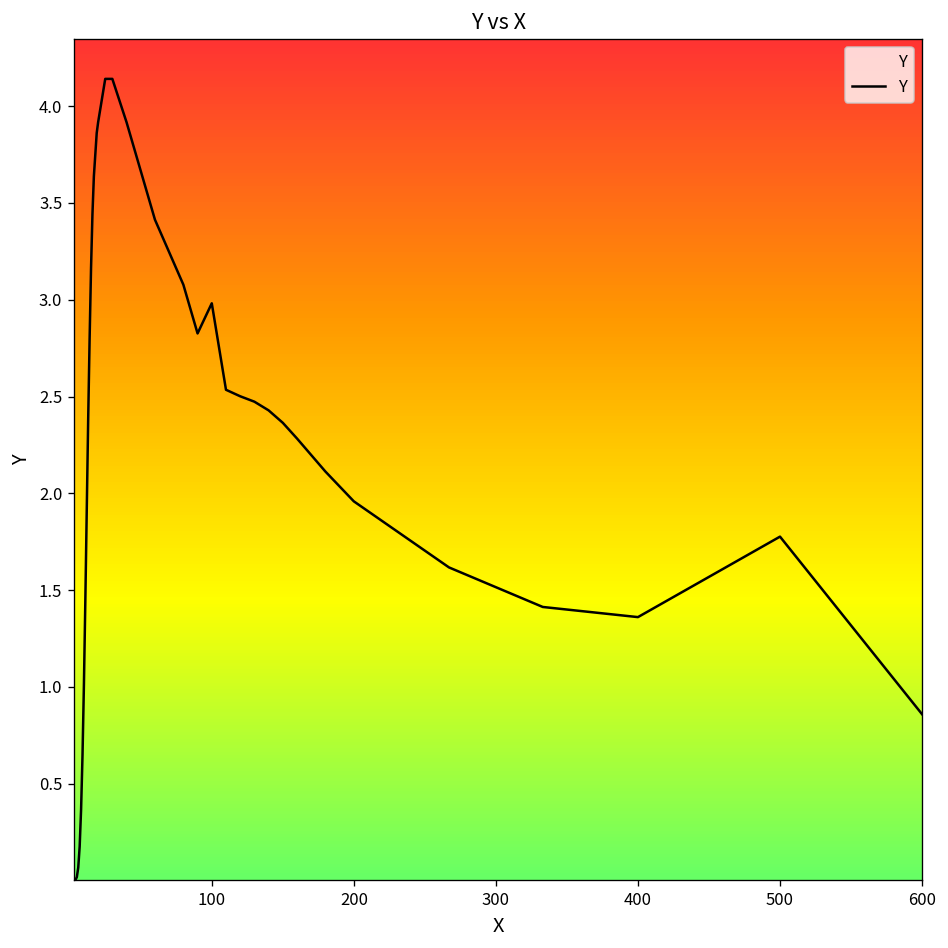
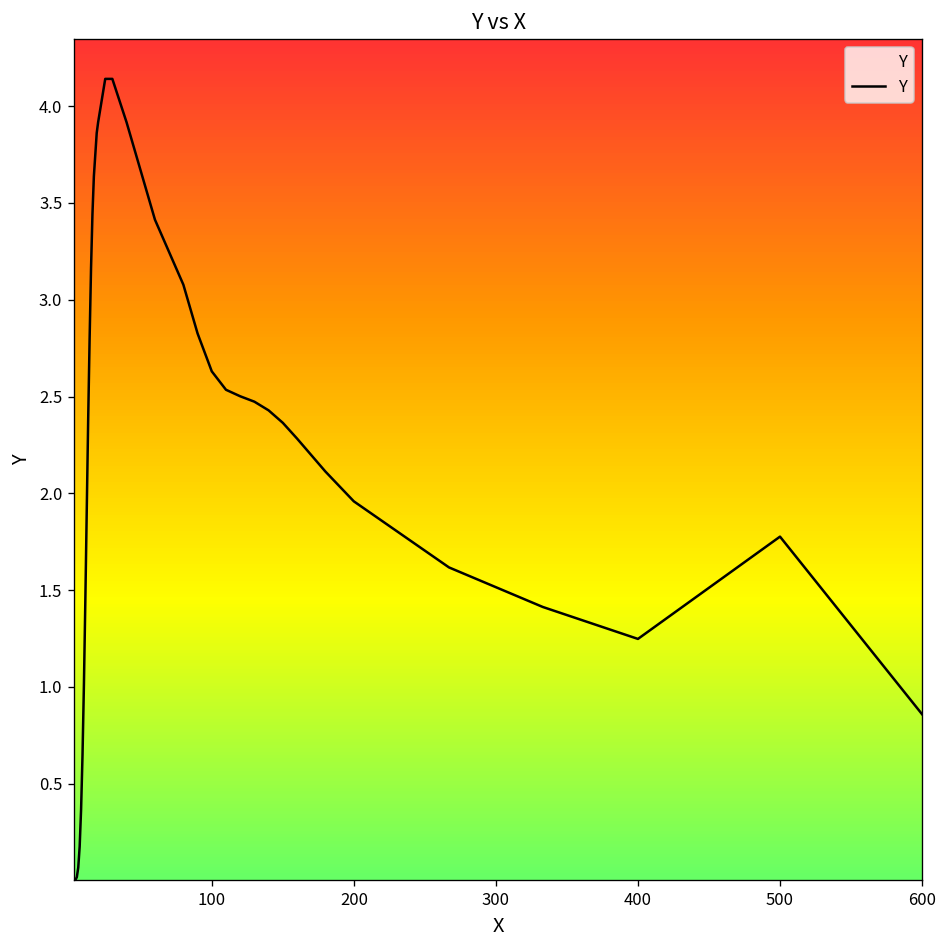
  {
-   "100": 2.98,
+   "100": 2.63,
    "200": 1.96,
-   "400": 1.36,
+   "400": 1.25,
    "500": 1.78,
    "600": 0.86
  }
